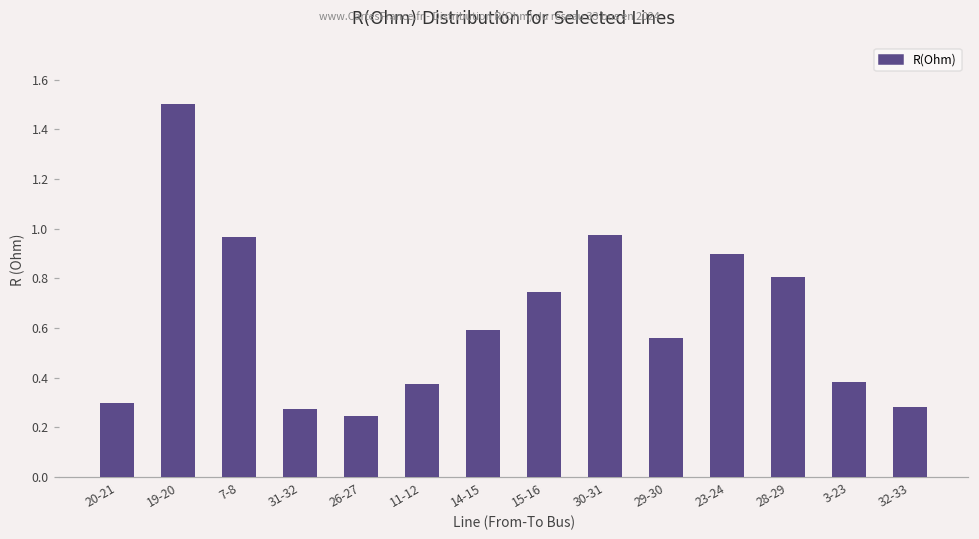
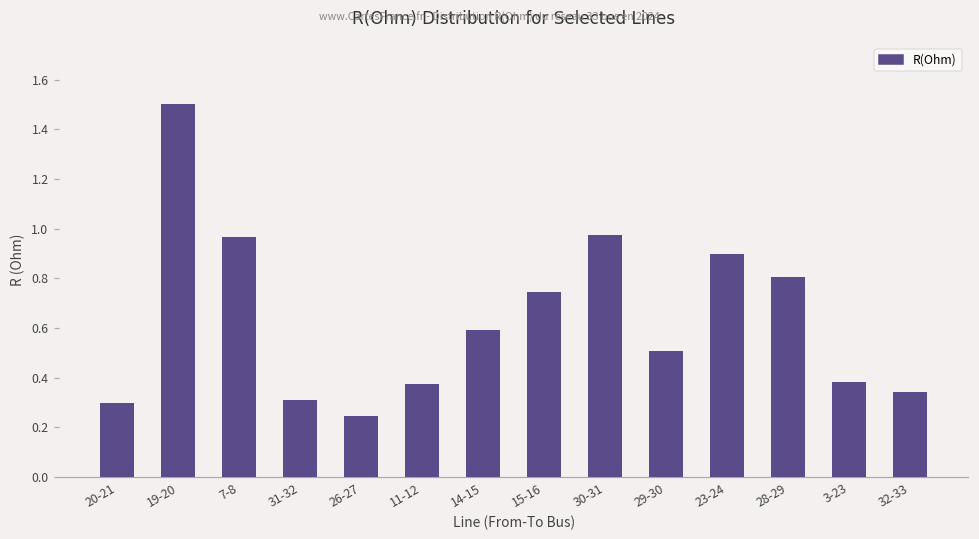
  {
    "20-21": 0.30,
    "19-20": 1.50,
    "7-8": 0.97,
-   "31-32": 0.27,
+   "31-32": 0.31,
    "26-27": 0.25,
    "11-12": 0.37,
    "14-15": 0.59,
    "15-16": 0.75,
    "30-31": 0.97,
-   "29-30": 0.56,
+   "29-30": 0.51,
    "23-24": 0.90,
    "28-29": 0.80,
    "3-23": 0.38,
-   "32-33": 0.28
+   "32-33": 0.34
  }
